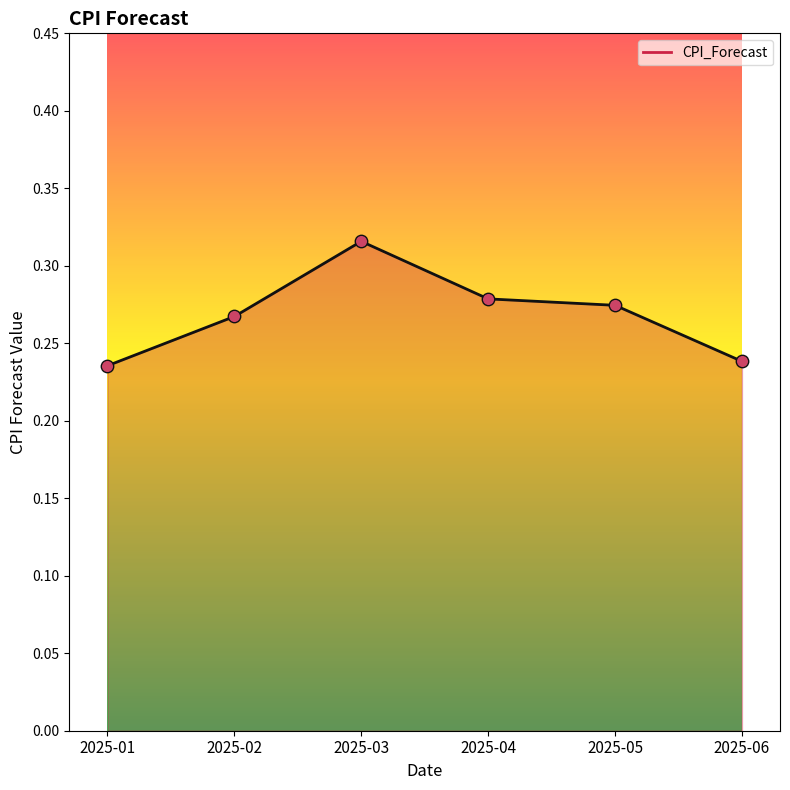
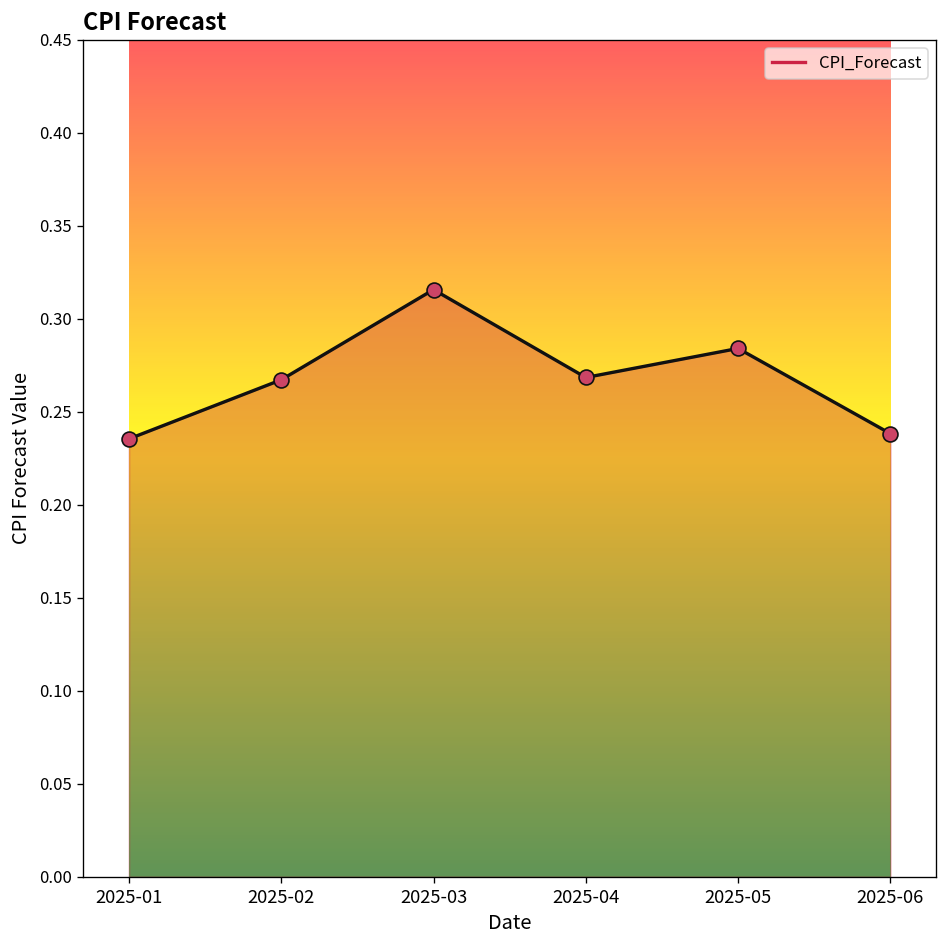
  {
    "2025-01": 0.236,
    "2025-02": 0.267,
    "2025-03": 0.316,
-   "2025-04": 0.279,
-   "2025-05": 0.275,
+   "2025-04": 0.269,
+   "2025-05": 0.284,
    "2025-06": 0.238
  }
